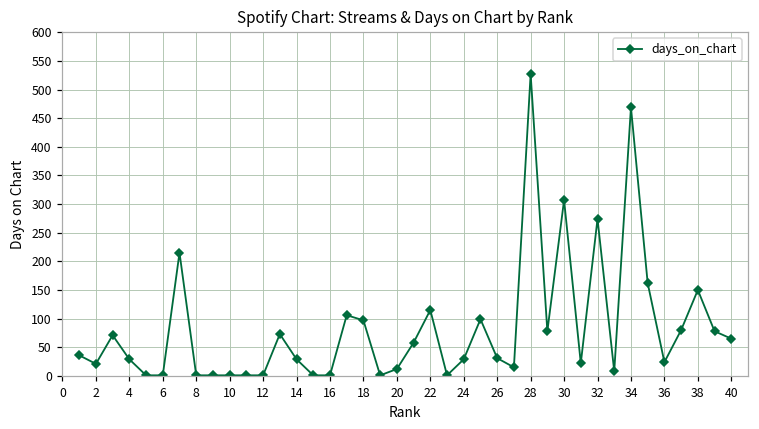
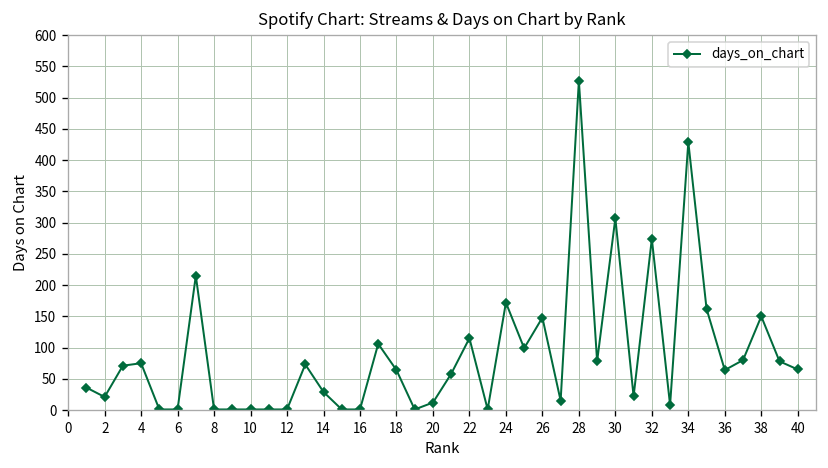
  {
    "2": 20,
-   "4": 30,
+   "4": 80,
    "6": 0,
    "8": 0,
    "10": 0,
    "12": 0,
    "14": 30,
    "16": 0,
-   "18": 100,
+   "18": 60,
    "20": 10,
    "22": 120,
-   "24": 30,
-   "26": 30,
+   "24": 170,
+   "26": 150,
    "28": 530,
    "30": 310,
    "32": 270,
-   "34": 470,
-   "36": 20,
+   "34": 430,
+   "36": 60,
    "38": 150,
    "40": 70
  }
